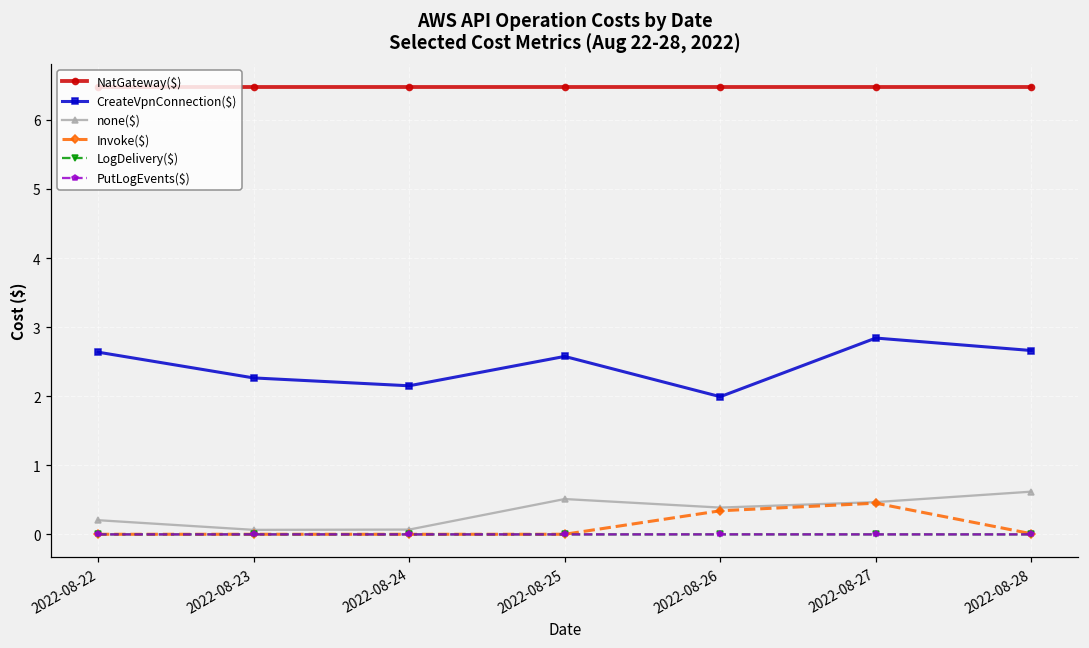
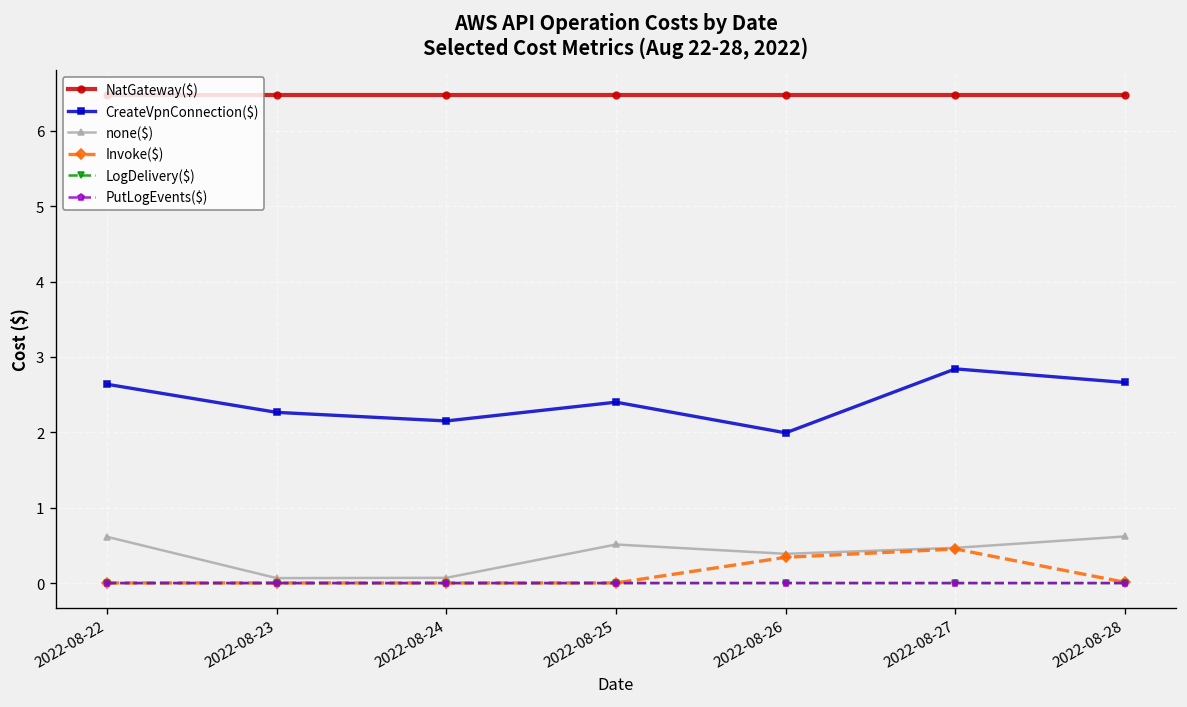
  {
    "NatGateway($)": {
      "2022-08-23": 6.5,
      "2022-08-24": 6.5,
      "2022-08-25": 6.5,
      "2022-08-26": 6.5,
      "2022-08-27": 6.5,
      "2022-08-28": 6.5
    },
    "CreateVpnConnection($)": {
      "2022-08-22": 2.6,
      "2022-08-23": 2.3,
      "2022-08-24": 2.2,
-     "2022-08-25": 2.6,
+     "2022-08-25": 2.4,
      "2022-08-26": 2.0,
      "2022-08-27": 2.8,
      "2022-08-28": 2.7
    },
    "none($)": {
-     "2022-08-22": 0.2,
+     "2022-08-22": 0.6,
      "2022-08-23": 0.1,
      "2022-08-24": 0.1,
      "2022-08-25": 0.5,
      "2022-08-26": 0.4,
      "2022-08-28": 0.6
    },
    "Invoke($)": {
      "2022-08-26": 0.3
    },
    "PutLogEvents($)": {
      "2022-08-26": 0.0,
      "2022-08-27": 0.0
    }
  }
